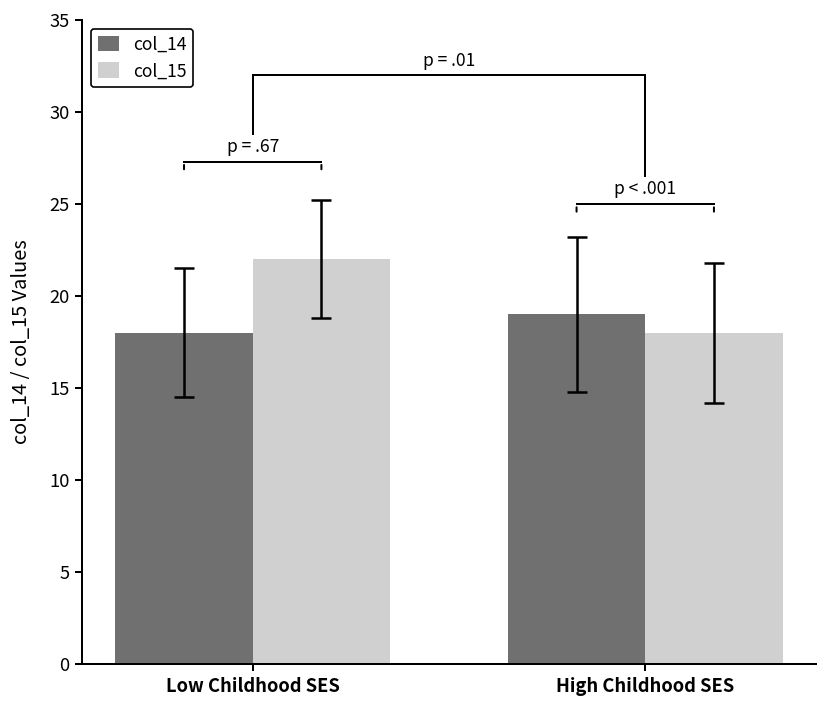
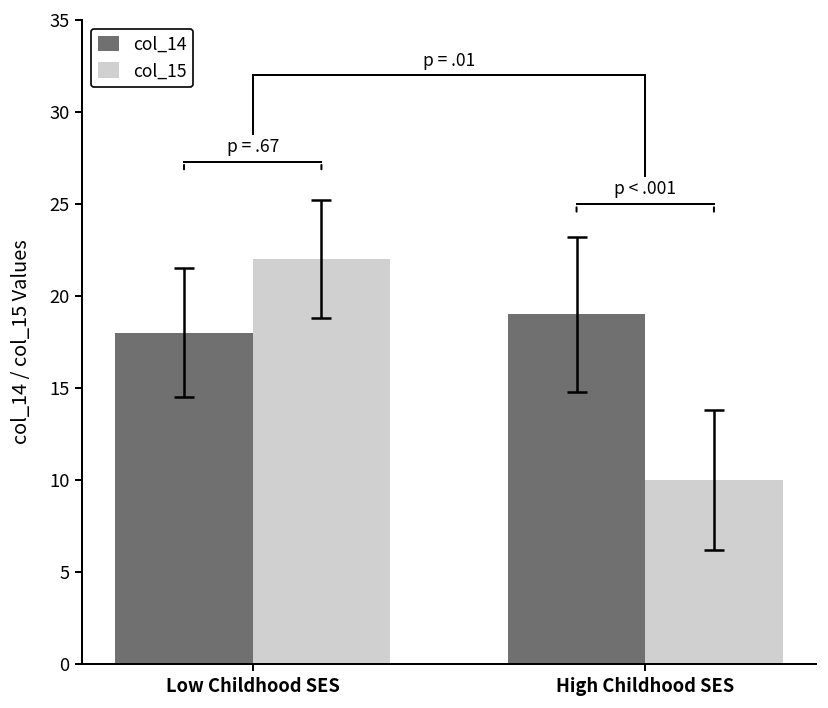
  {
    "col_14": {
      "Low Childhood SES": 18,
      "High Childhood SES": 19
    },
    "col_15": {
      "Low Childhood SES": 22,
-     "High Childhood SES": 18
+     "High Childhood SES": 10
    }
  }
